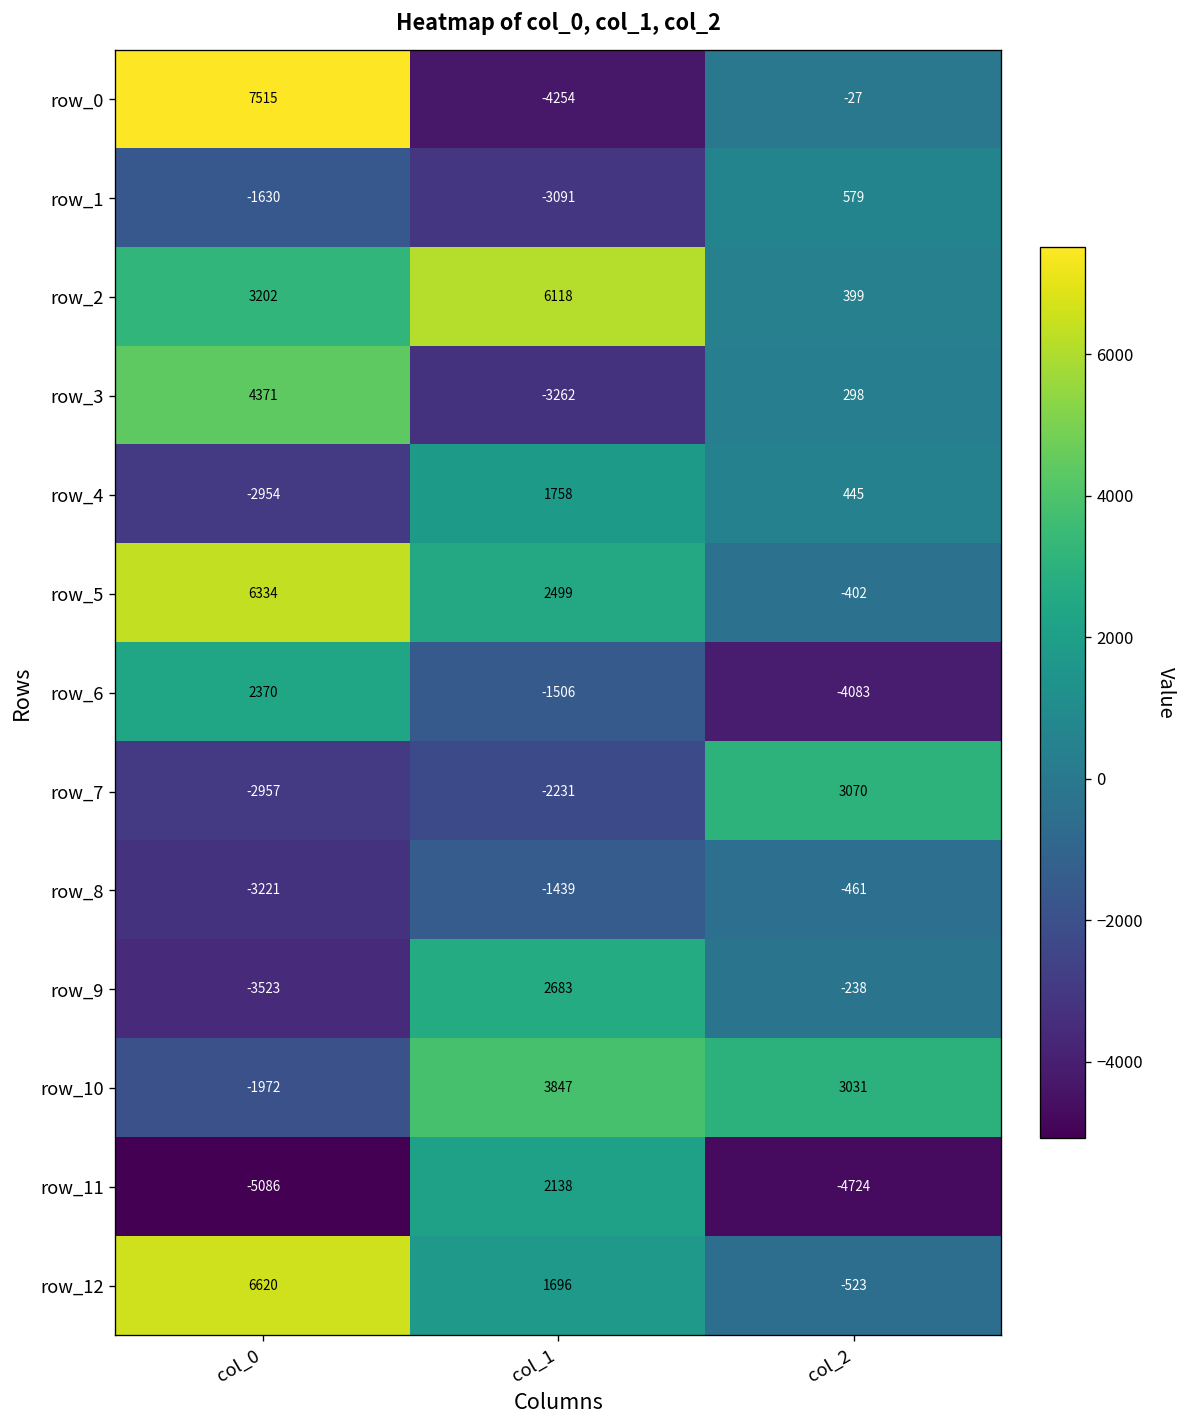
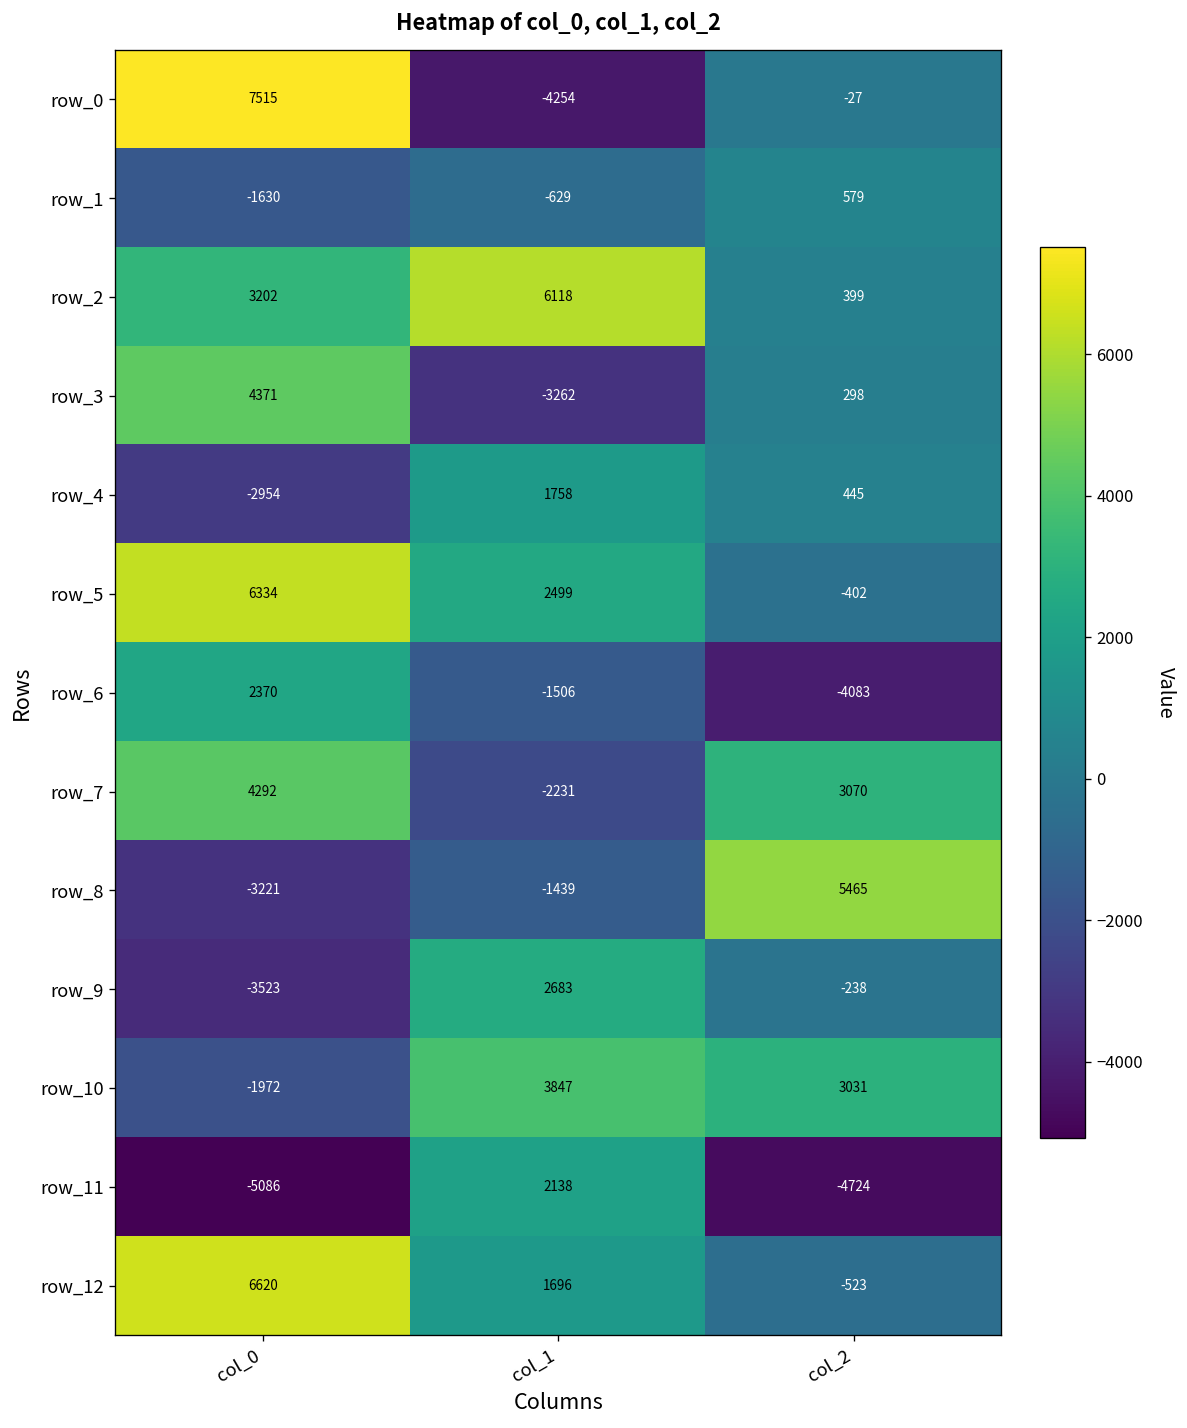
  {
    "row_0": {
      "col_0": 7515,
      "col_1": -4254,
      "col_2": -27
    },
    "row_1": {
      "col_0": -1630,
-     "col_1": -3091,
+     "col_1": -629,
      "col_2": 579
    },
    "row_2": {
      "col_0": 3202,
      "col_1": 6118,
      "col_2": 399
    },
    "row_3": {
      "col_0": 4371,
      "col_1": -3262,
      "col_2": 298
    },
    "row_4": {
      "col_0": -2954,
      "col_1": 1758,
      "col_2": 445
    },
    "row_5": {
      "col_0": 6334,
      "col_1": 2499,
      "col_2": -402
    },
    "row_6": {
      "col_0": 2370,
      "col_1": -1506,
      "col_2": -4083
    },
    "row_7": {
-     "col_0": -2957,
+     "col_0": 4292,
      "col_1": -2231,
      "col_2": 3070
    },
    "row_8": {
      "col_0": -3221,
      "col_1": -1439,
-     "col_2": -461
+     "col_2": 5465
    },
    "row_9": {
      "col_0": -3523,
      "col_1": 2683,
      "col_2": -238
    },
    "row_10": {
      "col_0": -1972,
      "col_1": 3847,
      "col_2": 3031
    },
    "row_11": {
      "col_0": -5086,
      "col_1": 2138,
      "col_2": -4724
    },
    "row_12": {
      "col_0": 6620,
      "col_1": 1696,
      "col_2": -523
    }
  }
